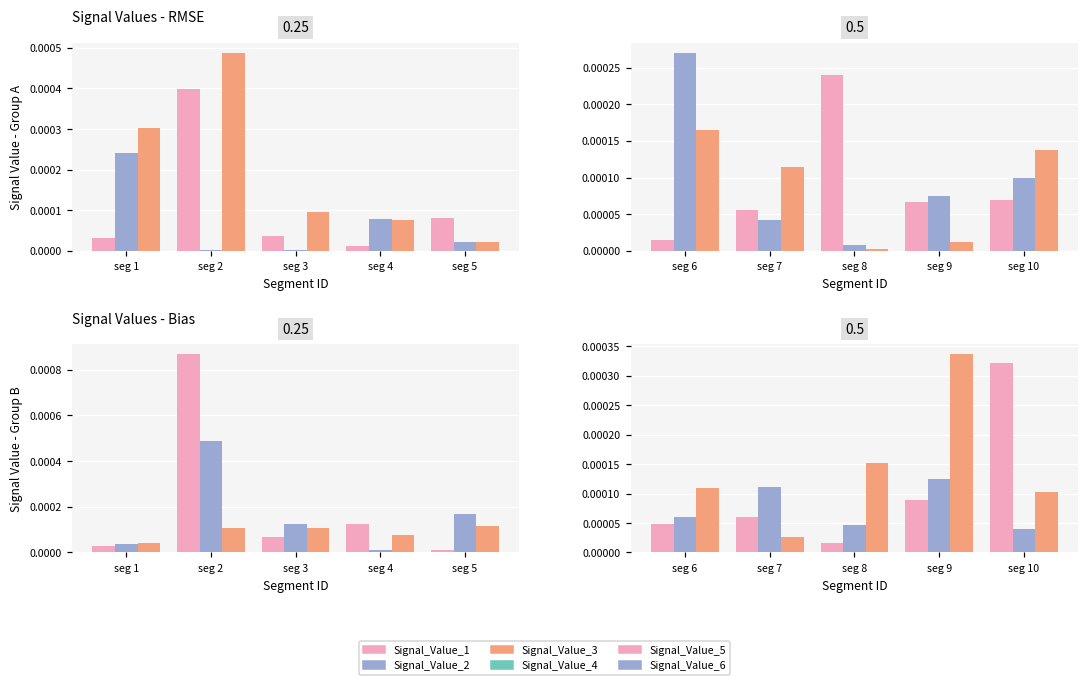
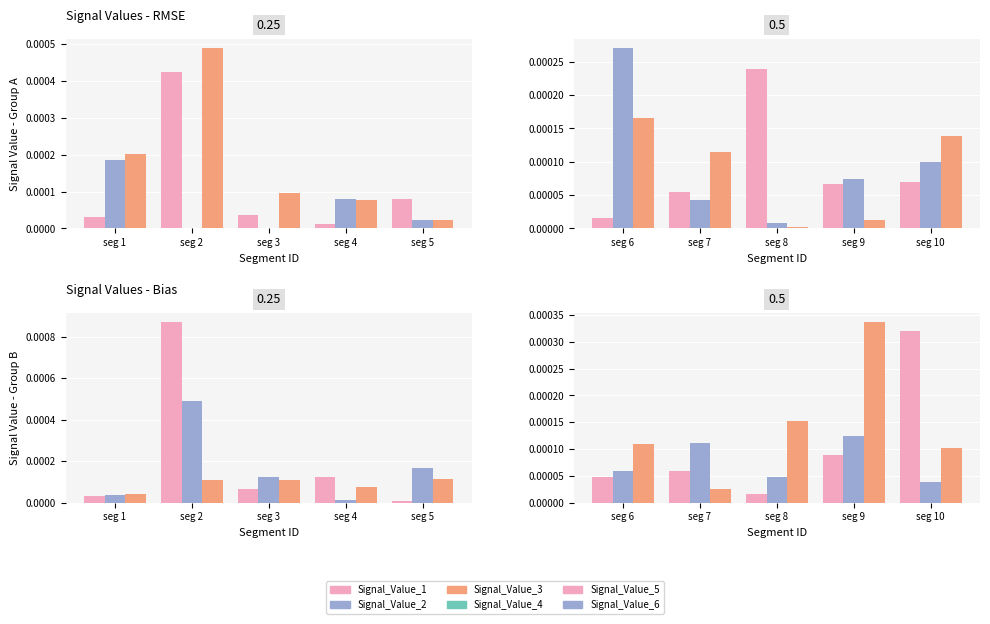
  {
    "Signal Values - RMSE": {
      "Signal_Value_1": {
        "seg 1": 0.00003,
-       "seg 2": 0.00040,
+       "seg 2": 0.00042,
        "seg 3": 0.00004,
        "seg 4": 0.00001,
        "seg 5": 0.00008
      },
      "Signal_Value_2": {
-       "seg 1": 0.00024,
+       "seg 1": 0.00019,
        "seg 4": 0.00008,
        "seg 5": 0.00002
      },
      "Signal_Value_3": {
-       "seg 1": 0.00030,
+       "seg 1": 0.00020,
        "seg 2": 0.00049,
        "seg 3": 0.00010,
        "seg 4": 0.00008,
        "seg 5": 0.00002
      }
    }
  }
